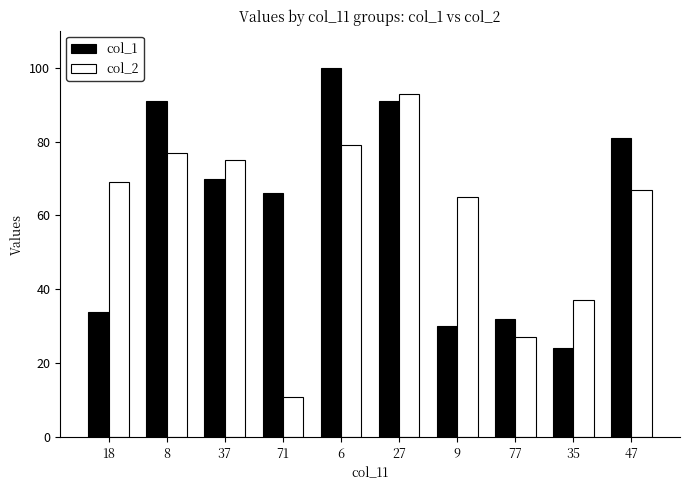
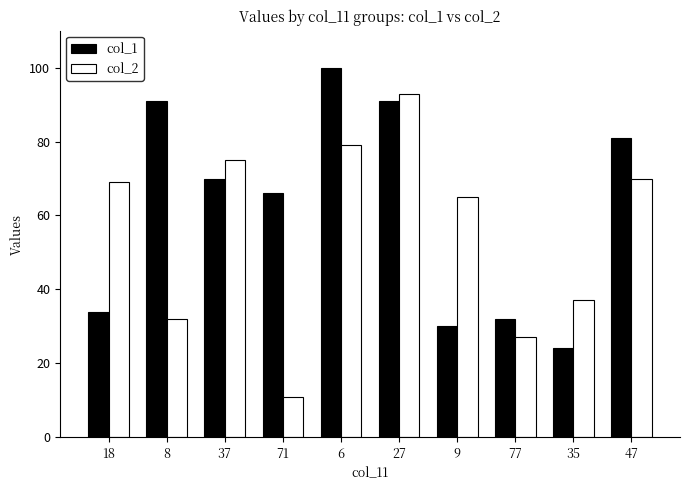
  {
    "col_1": {
      "18": 34,
      "8": 91,
      "37": 70,
      "71": 66,
      "6": 100,
      "27": 91,
      "9": 30,
      "77": 32,
      "35": 24,
      "47": 81
    },
    "col_2": {
      "18": 69,
-     "8": 77,
+     "8": 32,
      "37": 75,
      "71": 11,
      "6": 79,
      "27": 93,
      "9": 65,
      "77": 27,
      "35": 37,
-     "47": 67
+     "47": 70
    }
  }
